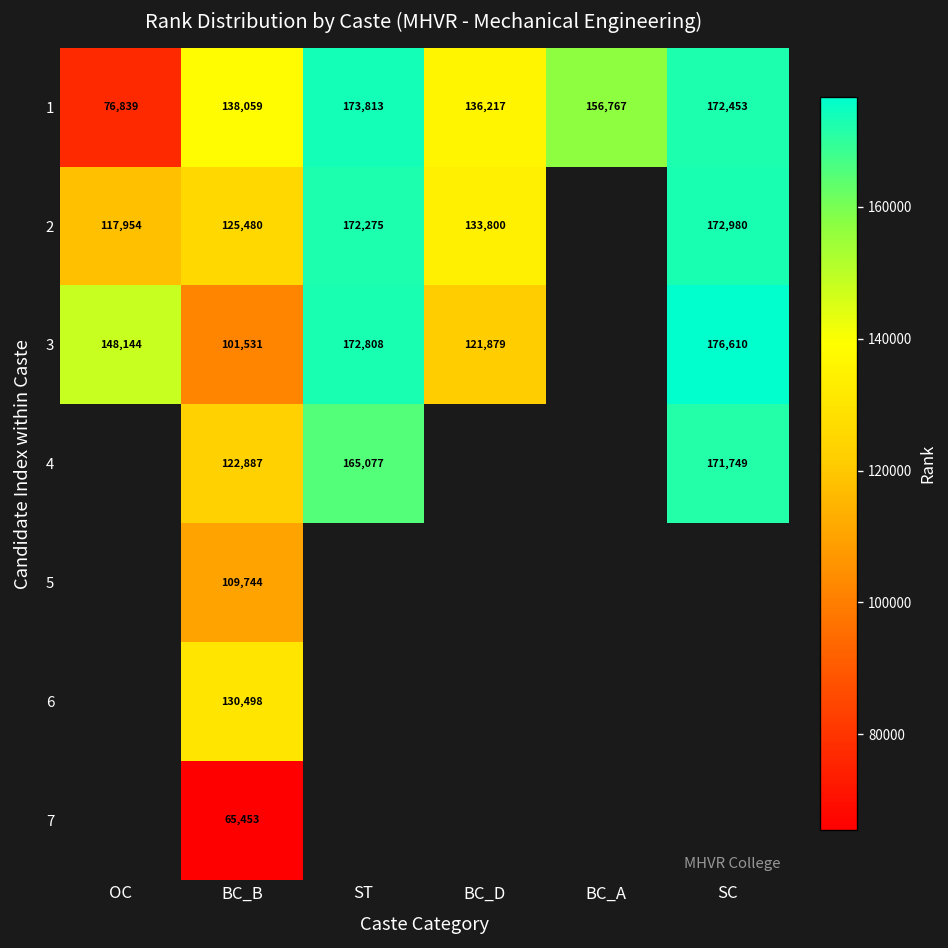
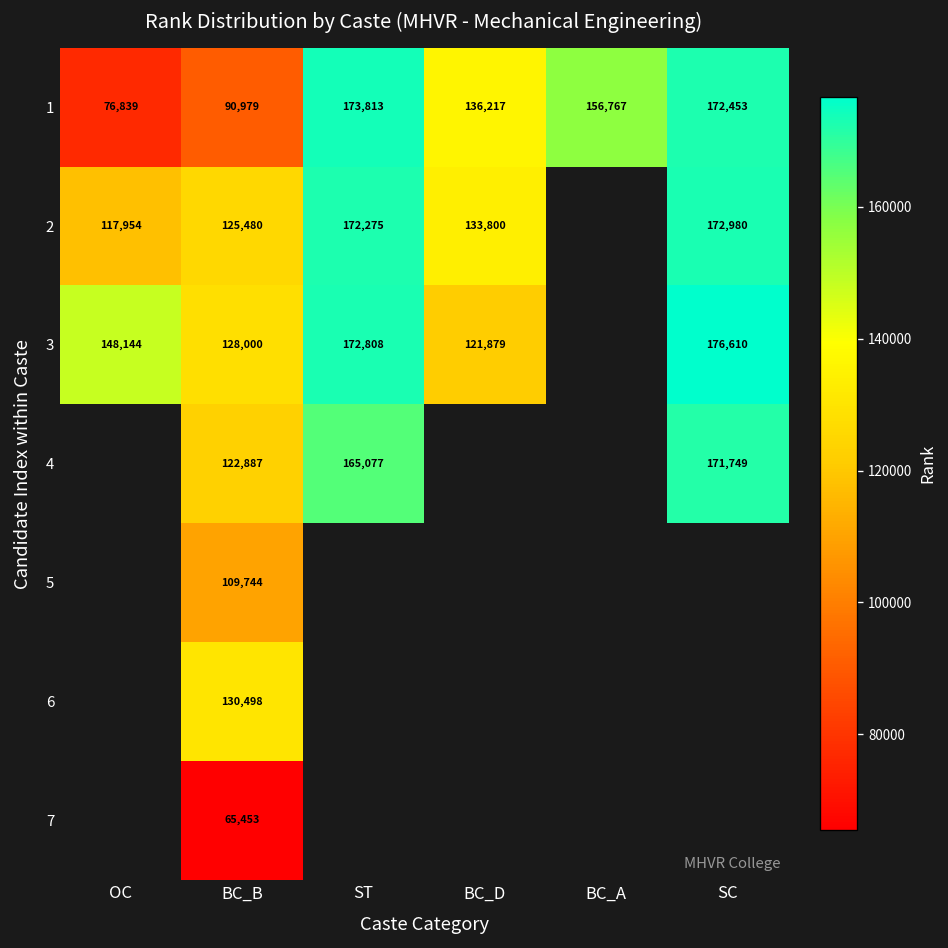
  {
    "1": {
      "OC": "76,839",
-     "BC_B": "138,059",
+     "BC_B": "90,979",
      "ST": "173,813",
      "BC_D": "136,217",
      "BC_A": "156,767",
      "SC": "172,453"
    },
    "2": {
      "OC": "117,954",
      "BC_B": "125,480",
      "ST": "172,275",
      "BC_D": "133,800",
      "SC": "172,980"
    },
    "3": {
      "OC": "148,144",
-     "BC_B": "101,531",
+     "BC_B": "128,000",
      "ST": "172,808",
      "BC_D": "121,879",
      "SC": "176,610"
    },
    "4": {
      "BC_B": "122,887",
      "ST": "165,077",
      "SC": "171,749"
    },
    "5": {
      "BC_B": "109,744"
    },
    "6": {
      "BC_B": "130,498"
    },
    "7": {
      "BC_B": "65,453"
    }
  }
